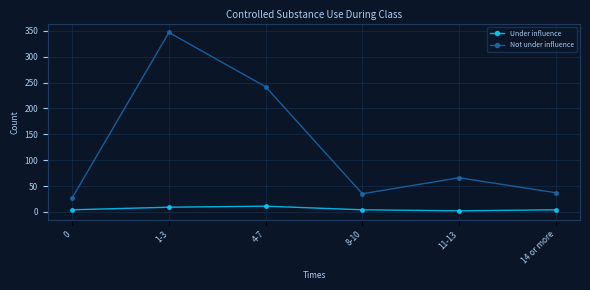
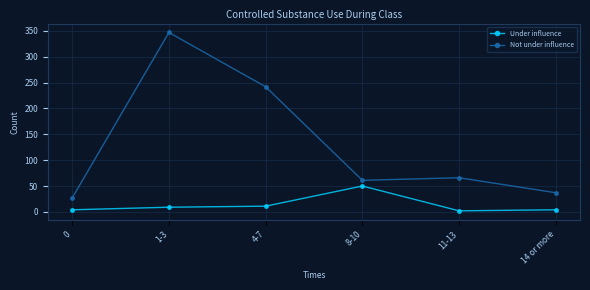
  {
    "Under influence": {
      "0": 0,
      "1-3": 10,
      "4-7": 10,
-     "8-10": 0,
+     "8-10": 50,
      "11-13": 0,
      "14 or more": 0
    },
    "Not under influence": {
      "0": 30,
      "1-3": 350,
      "4-7": 240,
-     "8-10": 40,
+     "8-10": 60,
      "11-13": 70,
      "14 or more": 40
    }
  }
